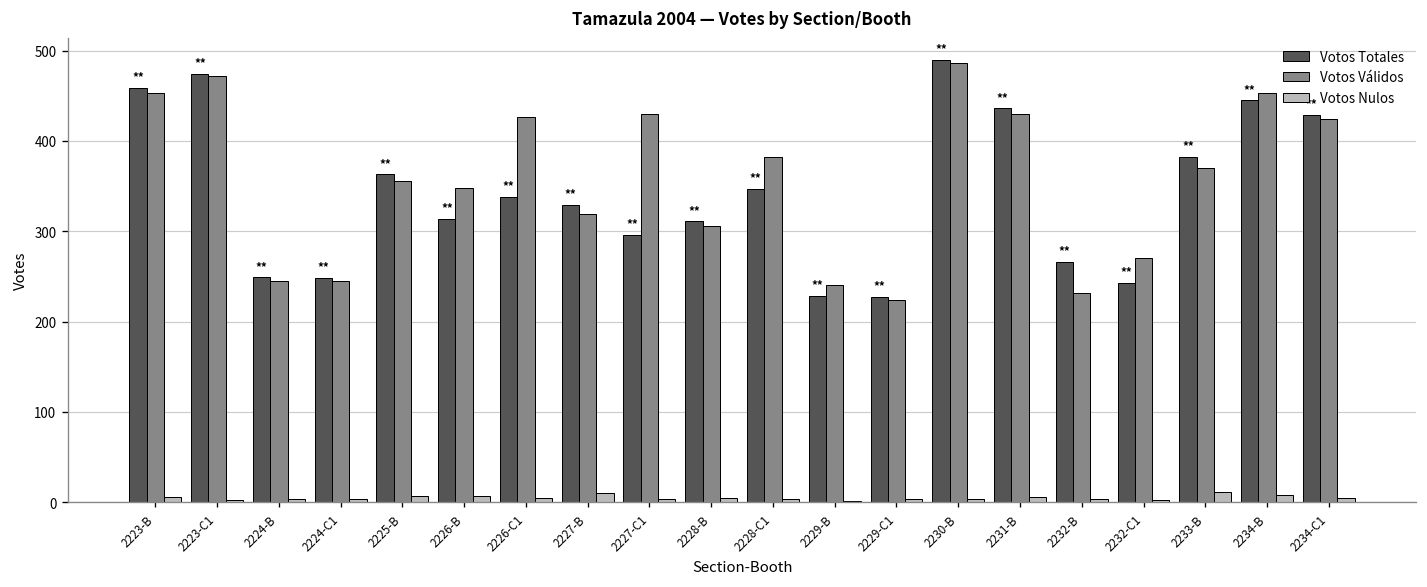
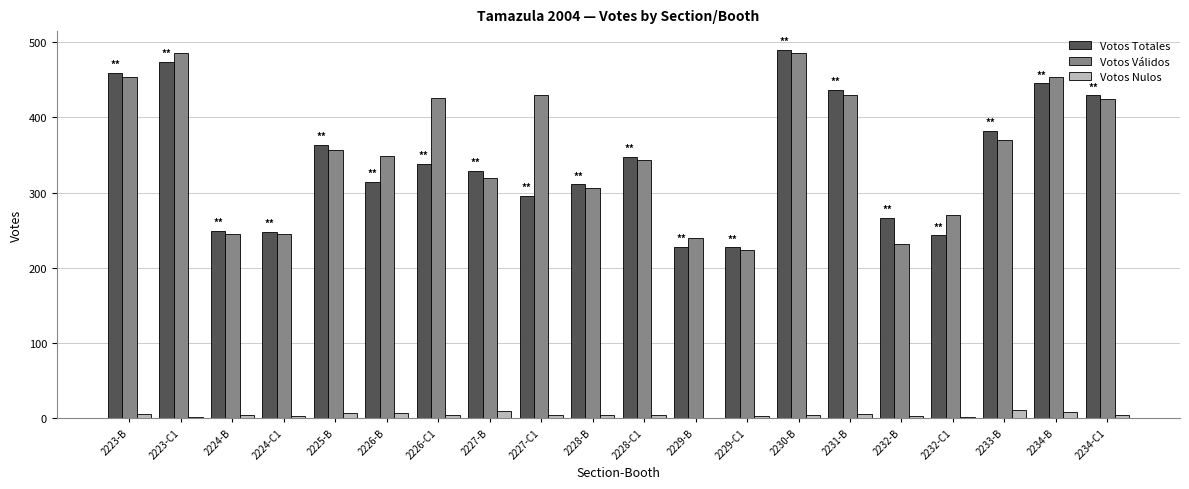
  {
    "Votos Totales": {
      "2223-B": 460,
      "2223-C1": 470,
      "2224-B": 250,
      "2224-C1": 250,
      "2225-B": 360,
      "2226-B": 310,
      "2226-C1": 340,
      "2227-B": 330,
      "2227-C1": 300,
      "2228-B": 310,
      "2228-C1": 350,
      "2229-B": 230,
      "2229-C1": 230,
      "2230-B": 490,
      "2231-B": 440,
      "2232-B": 270,
      "2232-C1": 240,
      "2233-B": 380,
      "2234-B": 450,
      "2234-C1": 430
    },
    "Votos Válidos": {
      "2223-B": 450,
-     "2223-C1": 470,
+     "2223-C1": 490,
      "2224-B": 250,
      "2224-C1": 250,
      "2225-B": 360,
      "2226-B": 350,
      "2226-C1": 430,
      "2227-B": 320,
      "2227-C1": 430,
      "2228-B": 310,
-     "2228-C1": 380,
+     "2228-C1": 340,
      "2229-B": 240,
      "2229-C1": 220,
      "2230-B": 490,
      "2231-B": 430,
      "2232-B": 230,
      "2232-C1": 270,
      "2233-B": 370,
      "2234-B": 450,
      "2234-C1": 420
    },
    "Votos Nulos": {
      "2223-B": 10,
      "2224-B": 0,
      "2225-B": 10,
      "2226-B": 10,
      "2226-C1": 10,
      "2227-B": 10,
      "2227-C1": 0,
      "2228-B": 10,
      "2228-C1": 0,
      "2230-B": 0,
      "2231-B": 10,
      "2233-B": 10,
      "2234-B": 10,
      "2234-C1": 10
    }
  }
